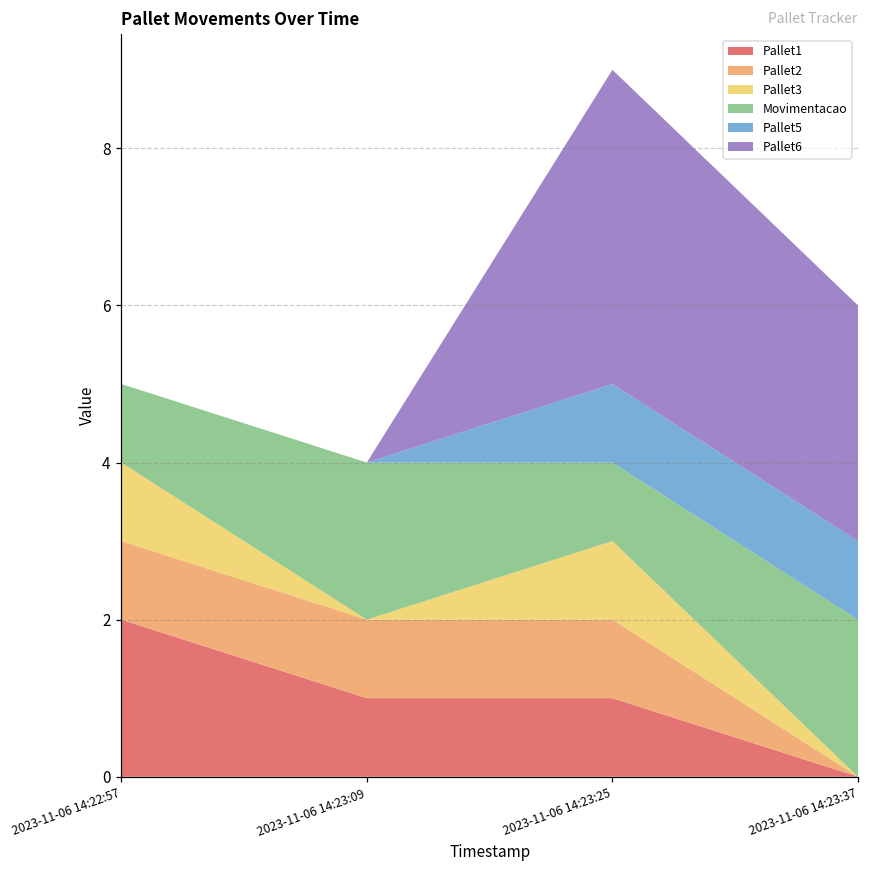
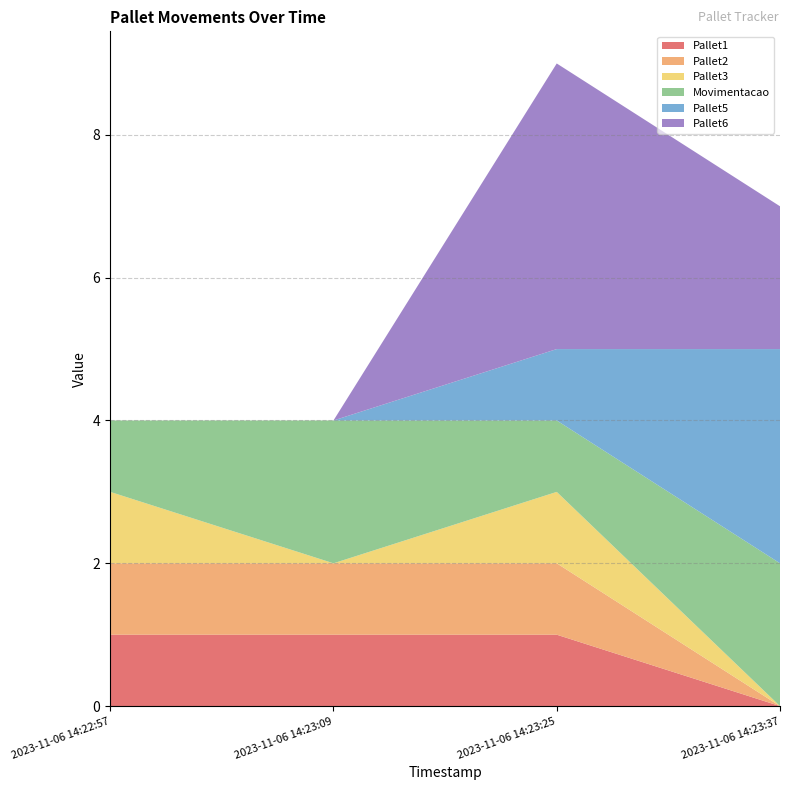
  {
    "Pallet1": {
-     "2023-11-06 14:22:57": 2,
+     "2023-11-06 14:22:57": 1,
      "2023-11-06 14:23:09": 1,
      "2023-11-06 14:23:25": 1
    },
    "Movimentacao": {
      "2023-11-06 14:23:25": 1,
      "2023-11-06 14:23:37": 2
    },
    "Pallet5": {
      "2023-11-06 14:23:25": 1,
-     "2023-11-06 14:23:37": 1
+     "2023-11-06 14:23:37": 3
    },
    "Pallet6": {
      "2023-11-06 14:23:25": 4,
-     "2023-11-06 14:23:37": 3
+     "2023-11-06 14:23:37": 2
    }
  }
